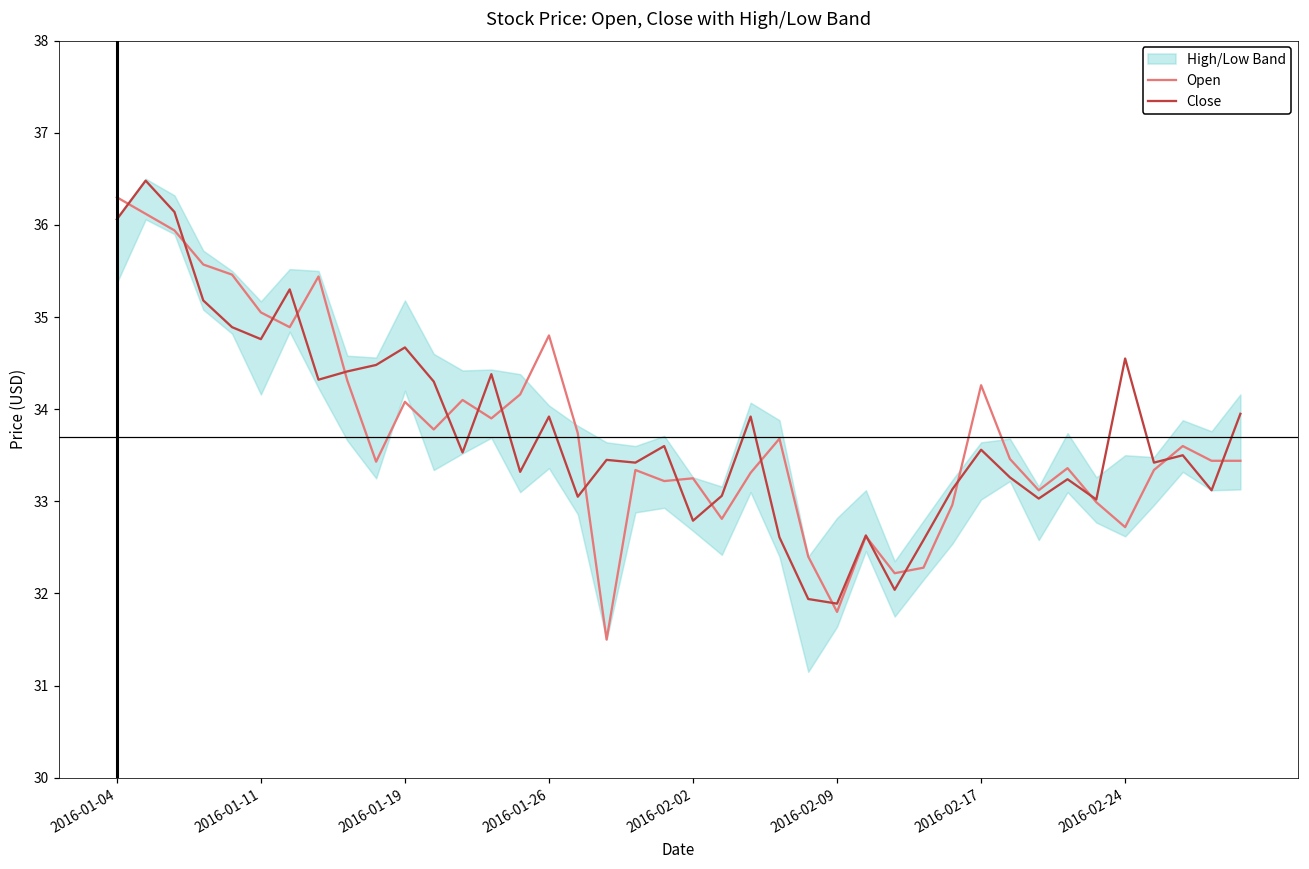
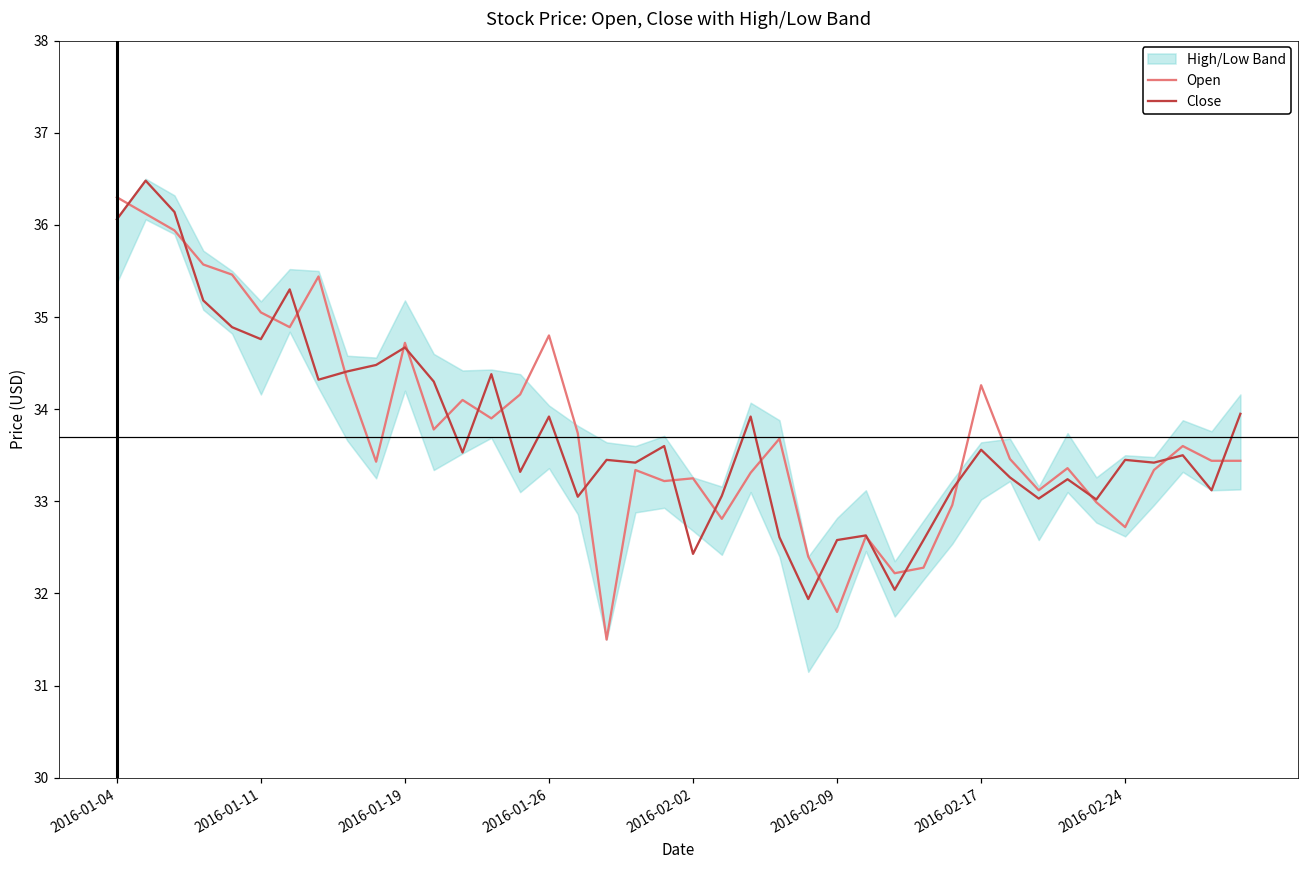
  {
    "Open": {
      "2016-01-04": 36.3,
      "2016-01-11": 35.1,
-     "2016-01-19": 34.1,
+     "2016-01-19": 34.7,
      "2016-01-26": 34.8,
      "2016-02-09": 31.8,
      "2016-02-17": 34.3,
      "2016-02-24": 32.7
    },
    "Close": {
      "2016-01-11": 34.8,
      "2016-01-19": 34.7,
      "2016-01-26": 33.9,
-     "2016-02-02": 32.8,
-     "2016-02-09": 31.9,
+     "2016-02-02": 32.4,
+     "2016-02-09": 32.6,
      "2016-02-17": 33.6,
-     "2016-02-24": 34.6
+     "2016-02-24": 33.5
    }
  }
